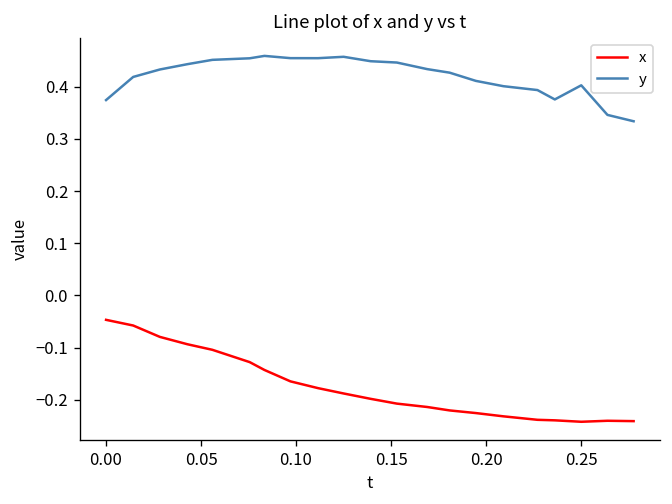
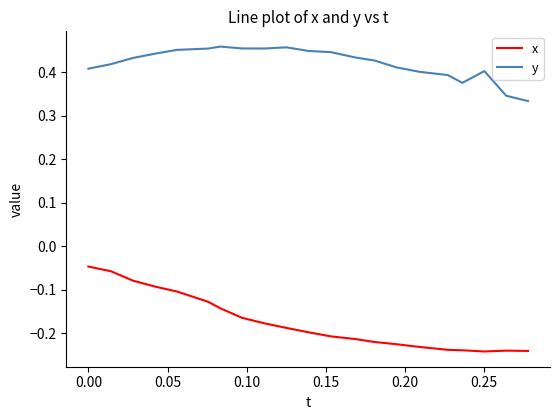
  {
    "x": {
      "0.00": -0.05,
      "0.25": -0.24
    },
    "y": {
-     "0.00": 0.37,
+     "0.00": 0.41,
      "0.25": 0.40
    }
  }
